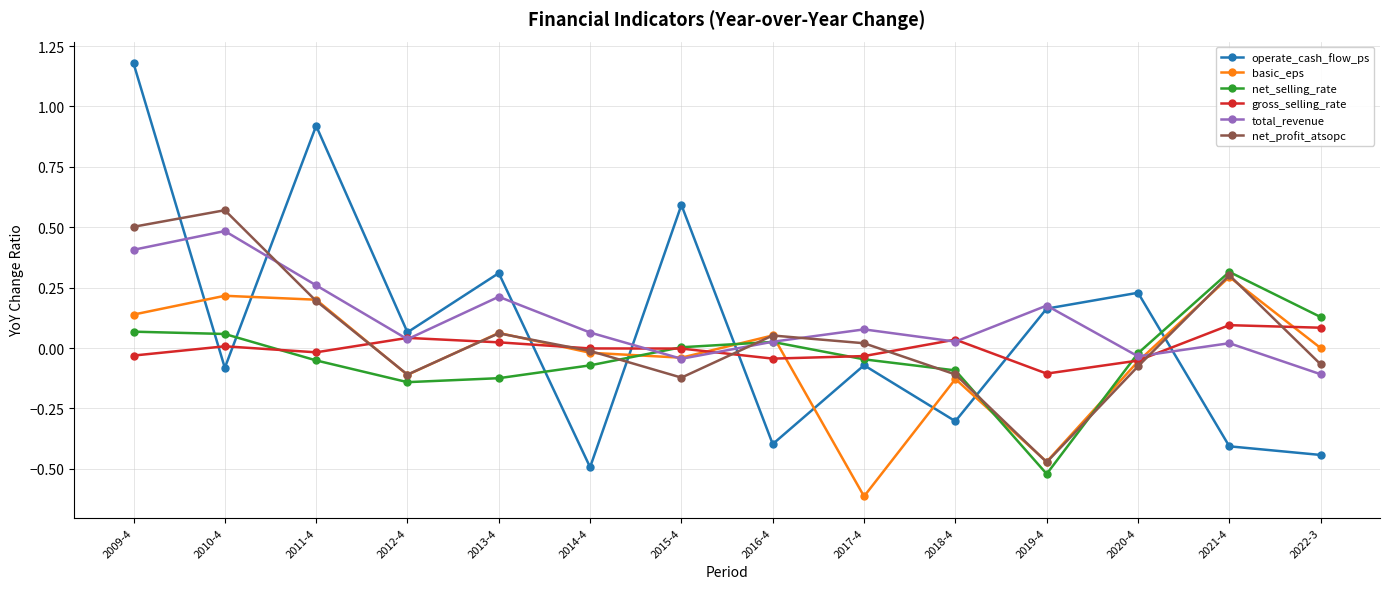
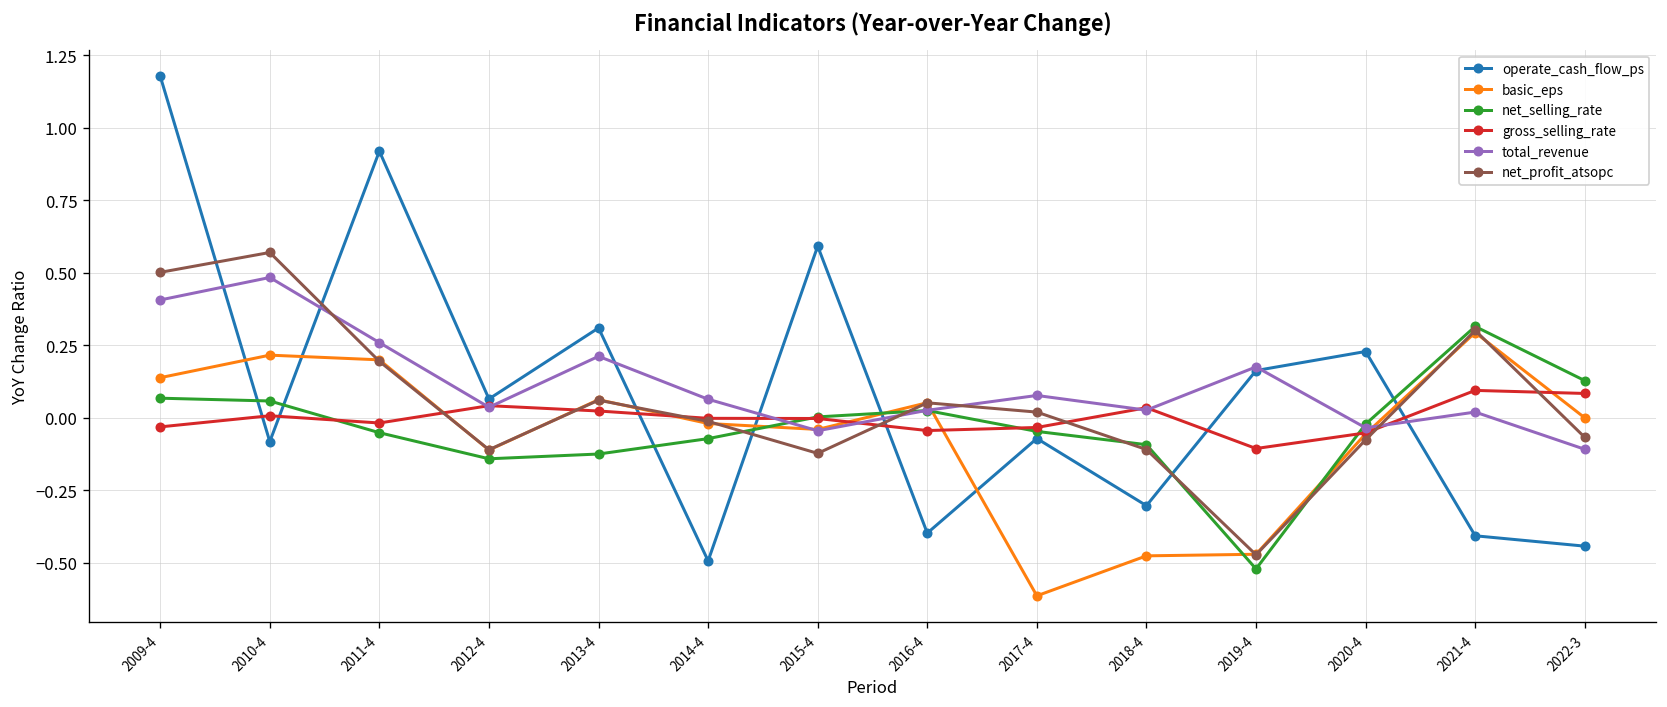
  {
    "operate_cash_flow_ps": {
      "2009-4": 1.18,
      "2010-4": -0.08,
      "2011-4": 0.92,
      "2012-4": 0.07,
      "2013-4": 0.31,
      "2014-4": -0.49,
      "2015-4": 0.59,
      "2016-4": -0.40,
      "2017-4": -0.07,
      "2018-4": -0.30,
      "2019-4": 0.16,
      "2020-4": 0.23,
      "2021-4": -0.41,
      "2022-3": -0.44
    },
    "basic_eps": {
      "2009-4": 0.14,
      "2010-4": 0.22,
      "2017-4": -0.61,
-     "2018-4": -0.13,
+     "2018-4": -0.48,
      "2022-3": 0.00
    },
    "net_selling_rate": {
      "2009-4": 0.07,
      "2010-4": 0.06,
      "2011-4": -0.05,
      "2012-4": -0.14,
      "2013-4": -0.12,
      "2014-4": -0.07,
      "2017-4": -0.05,
      "2018-4": -0.09,
      "2019-4": -0.52,
      "2020-4": -0.02,
      "2021-4": 0.32,
      "2022-3": 0.13
    },
    "gross_selling_rate": {
      "2009-4": -0.03,
      "2010-4": 0.01,
      "2011-4": -0.02,
      "2013-4": 0.02,
      "2014-4": 0.00,
      "2016-4": -0.04,
      "2017-4": -0.03,
      "2019-4": -0.11,
      "2021-4": 0.09,
      "2022-3": 0.08
    },
    "total_revenue": {
      "2009-4": 0.41,
      "2010-4": 0.48,
      "2011-4": 0.26,
      "2013-4": 0.21,
      "2014-4": 0.06,
      "2017-4": 0.08,
      "2019-4": 0.18,
      "2020-4": -0.03,
      "2021-4": 0.02,
      "2022-3": -0.11
    },
    "net_profit_atsopc": {
      "2009-4": 0.50,
      "2010-4": 0.57,
      "2015-4": -0.12,
      "2017-4": 0.02,
      "2018-4": -0.11,
      "2020-4": -0.08,
      "2022-3": -0.07
    }
  }
